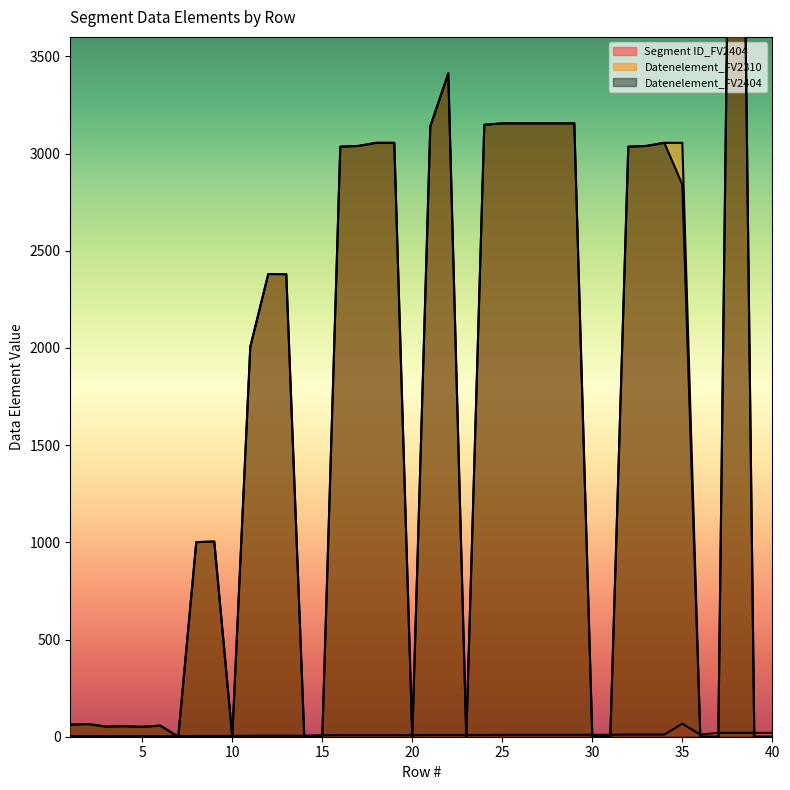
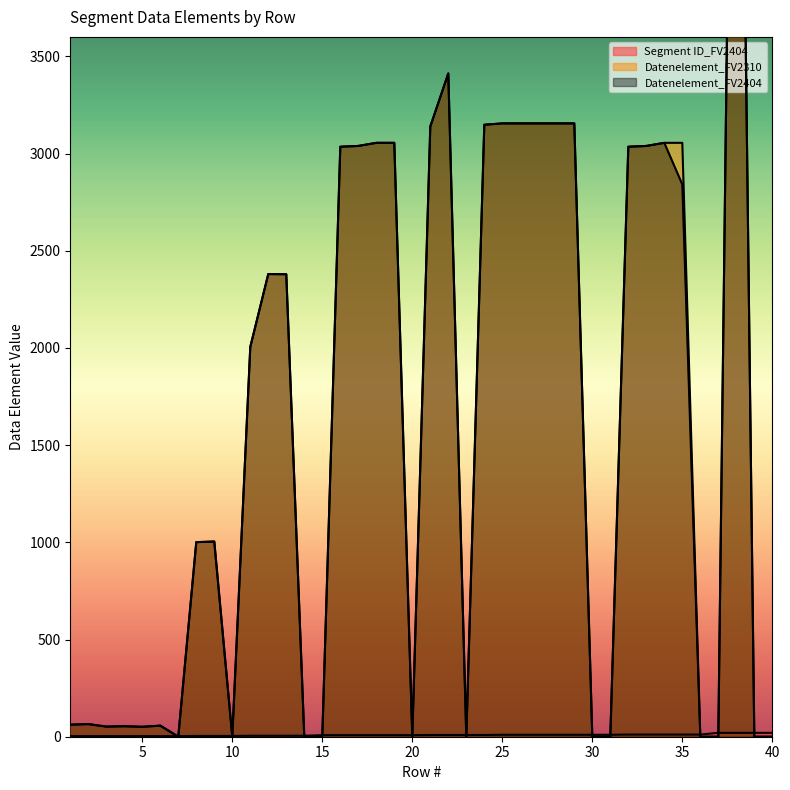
  {
    "Segment ID_FV2404": {
      "5": 0,
      "25": 10,
-     "35": 70,
+     "35": 10,
      "40": 20
    },
    "Datenelement_FV2310": {
      "35": 3060
    },
    "Datenelement_FV2404": {
      "35": 2840
    }
  }
